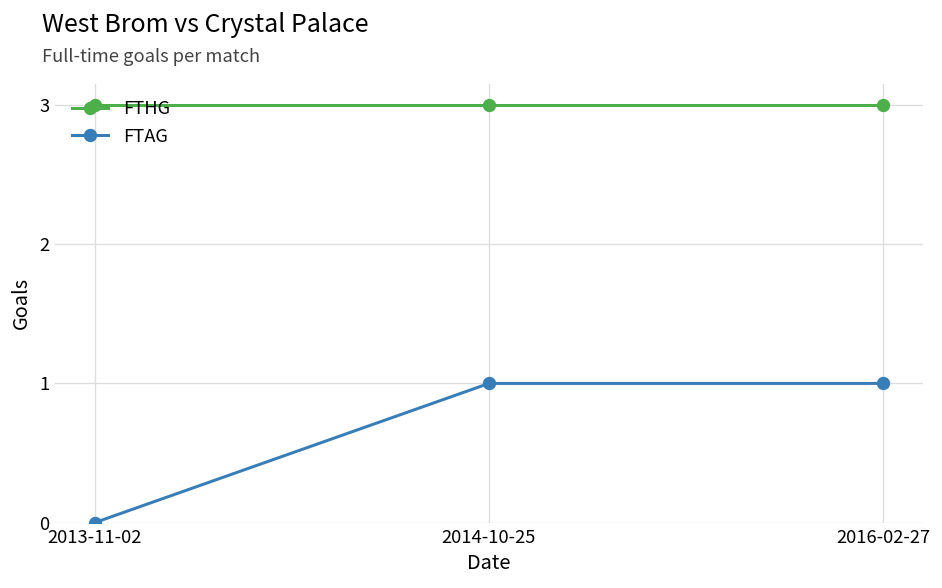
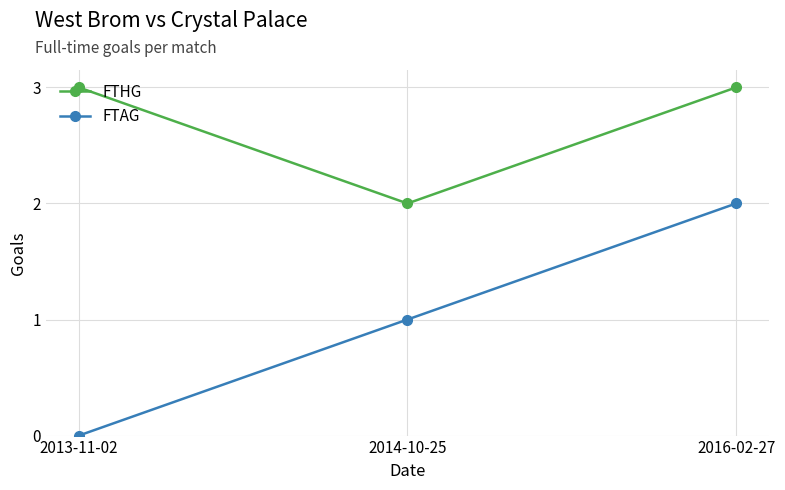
  {
    "FTHG": {
      "2013-11-02": 3,
-     "2014-10-25": 3,
+     "2014-10-25": 2,
      "2016-02-27": 3
    },
    "FTAG": {
      "2013-11-02": 0,
      "2014-10-25": 1,
-     "2016-02-27": 1
+     "2016-02-27": 2
    }
  }
